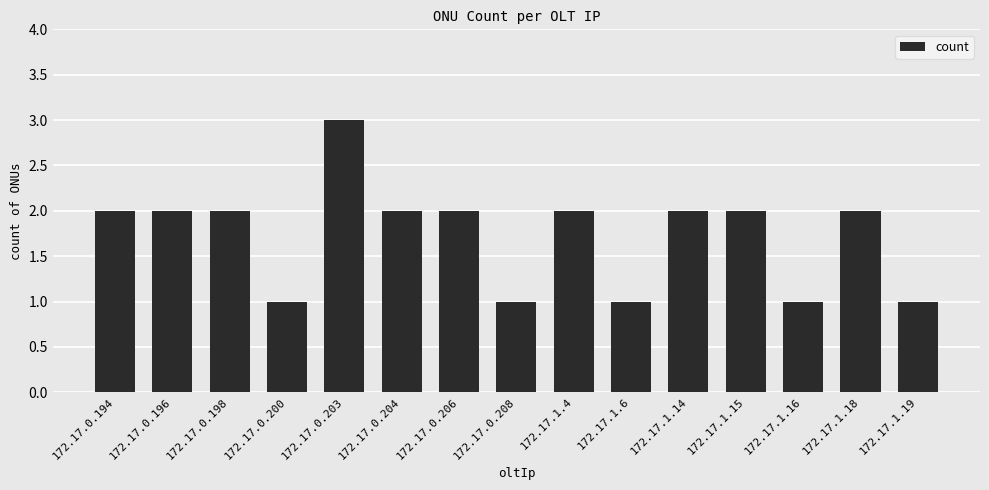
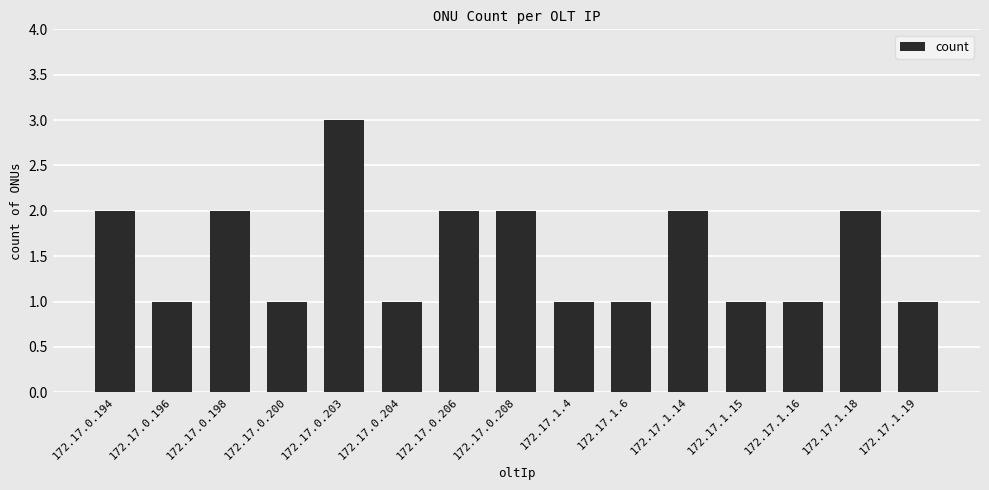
  {
    "172.17.0.194": 2,
-   "172.17.0.196": 2,
+   "172.17.0.196": 1,
    "172.17.0.198": 2,
    "172.17.0.200": 1,
    "172.17.0.203": 3,
-   "172.17.0.204": 2,
+   "172.17.0.204": 1,
    "172.17.0.206": 2,
-   "172.17.0.208": 1,
-   "172.17.1.4": 2,
+   "172.17.0.208": 2,
+   "172.17.1.4": 1,
    "172.17.1.6": 1,
    "172.17.1.14": 2,
-   "172.17.1.15": 2,
+   "172.17.1.15": 1,
    "172.17.1.16": 1,
    "172.17.1.18": 2,
    "172.17.1.19": 1
  }
